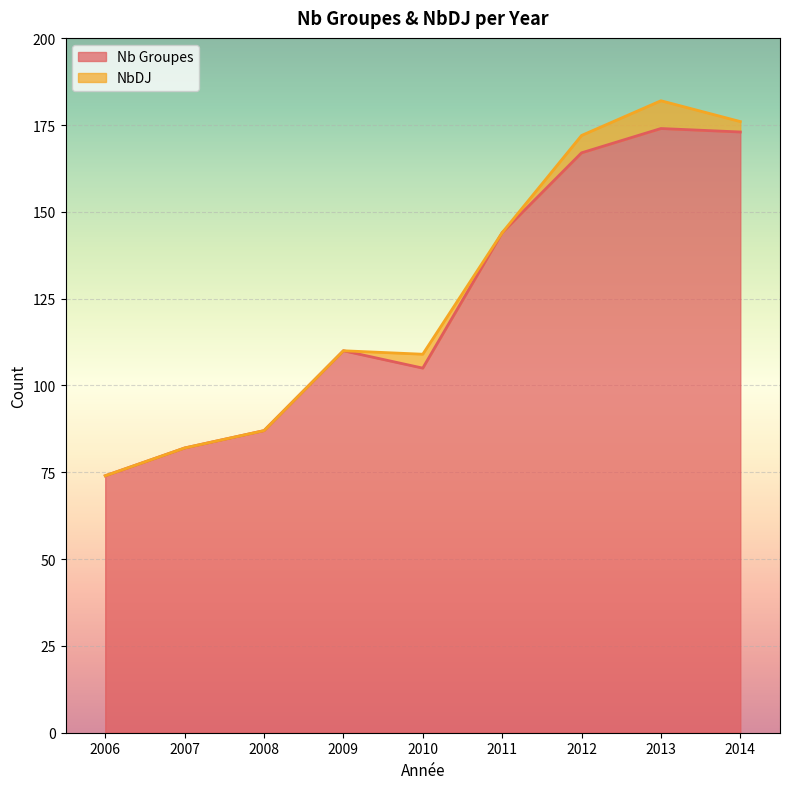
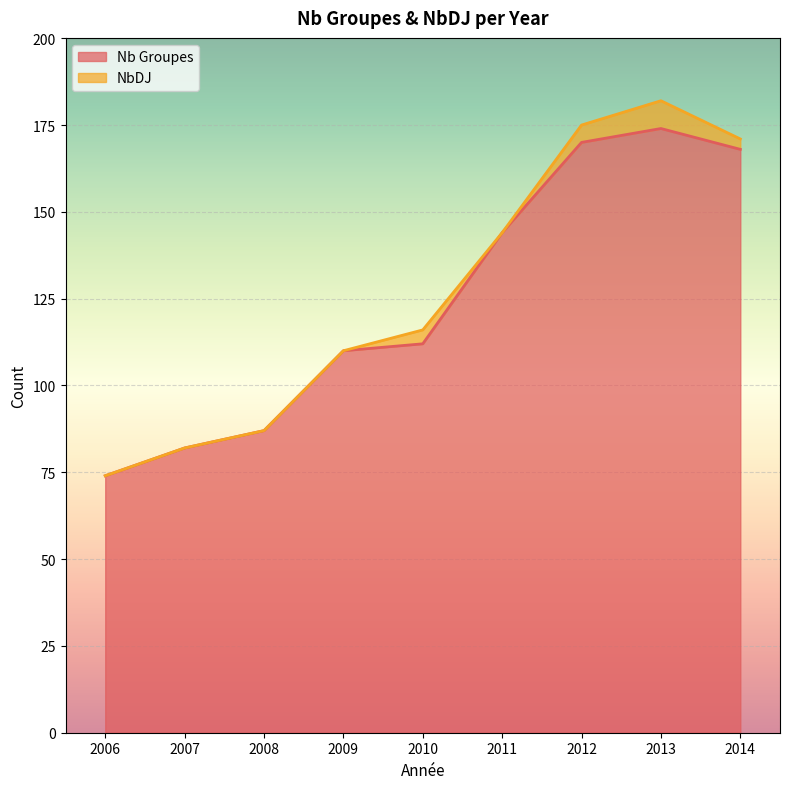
  {
    "Nb Groupes": {
-     "2010": 105,
-     "2012": 167,
+     "2010": 112,
+     "2012": 170,
      "2013": 174,
-     "2014": 173
+     "2014": 168
    },
    "NbDJ": {
      "2010": 4,
      "2012": 5,
      "2013": 8,
      "2014": 3
    }
  }
